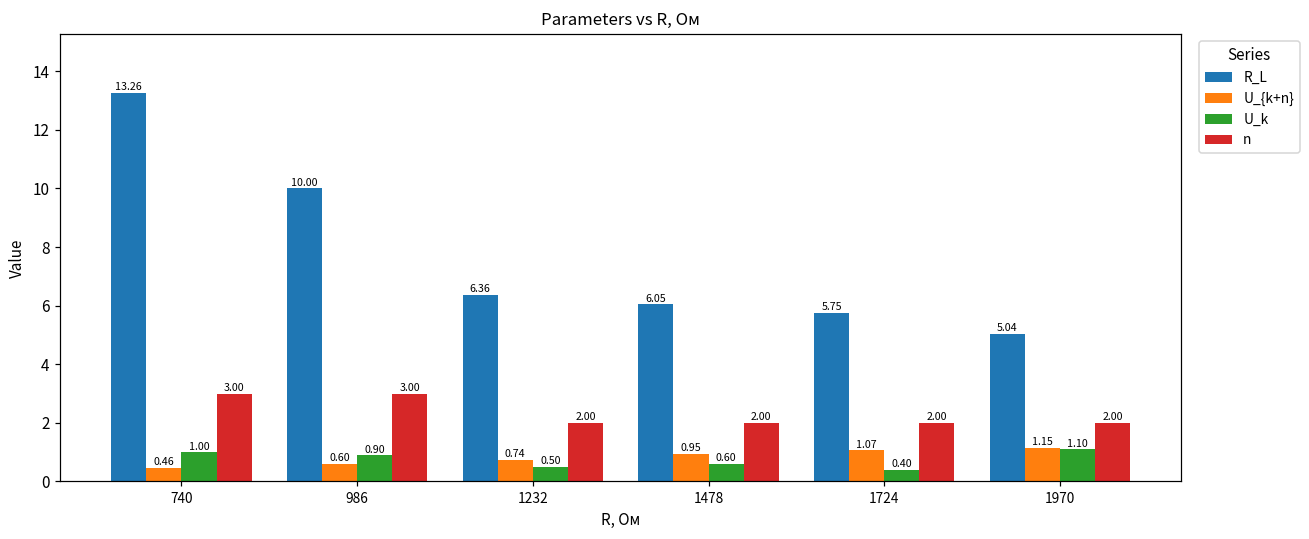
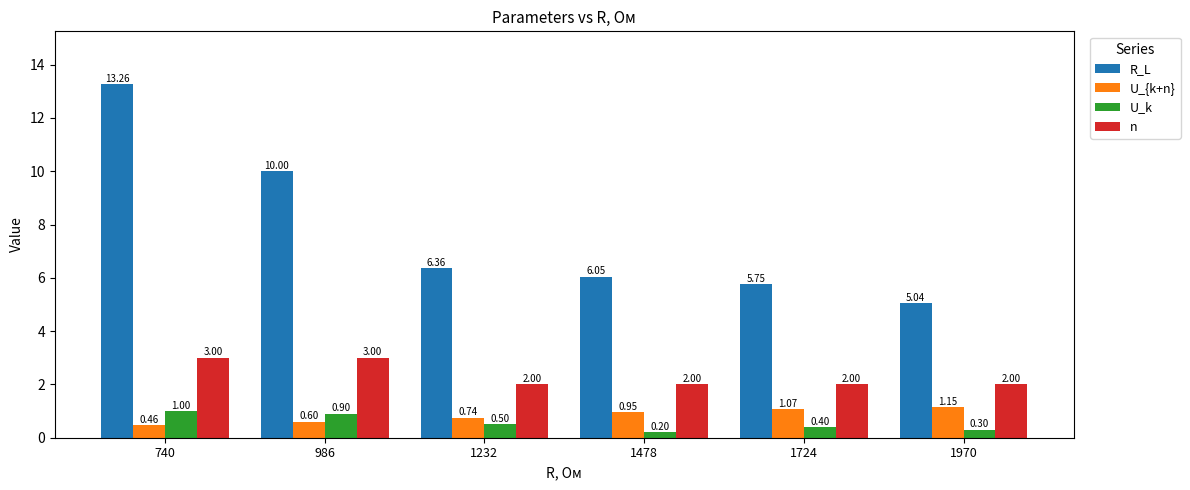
  {
    "R_L": {
      "740": 13.26,
      "986": 10.00,
      "1232": 6.36,
      "1478": 6.05,
      "1724": 5.75,
      "1970": 5.04
    },
    "U_{k+n}": {
      "740": 0.46,
      "986": 0.60,
      "1232": 0.74,
      "1478": 0.95,
      "1724": 1.07,
      "1970": 1.15
    },
    "U_k": {
      "740": 1.00,
      "986": 0.90,
      "1232": 0.50,
-     "1478": 0.60,
+     "1478": 0.20,
      "1724": 0.40,
-     "1970": 1.10
+     "1970": 0.30
    },
    "n": {
      "740": 3.00,
      "986": 3.00,
      "1232": 2.00,
      "1478": 2.00,
      "1724": 2.00,
      "1970": 2.00
    }
  }
